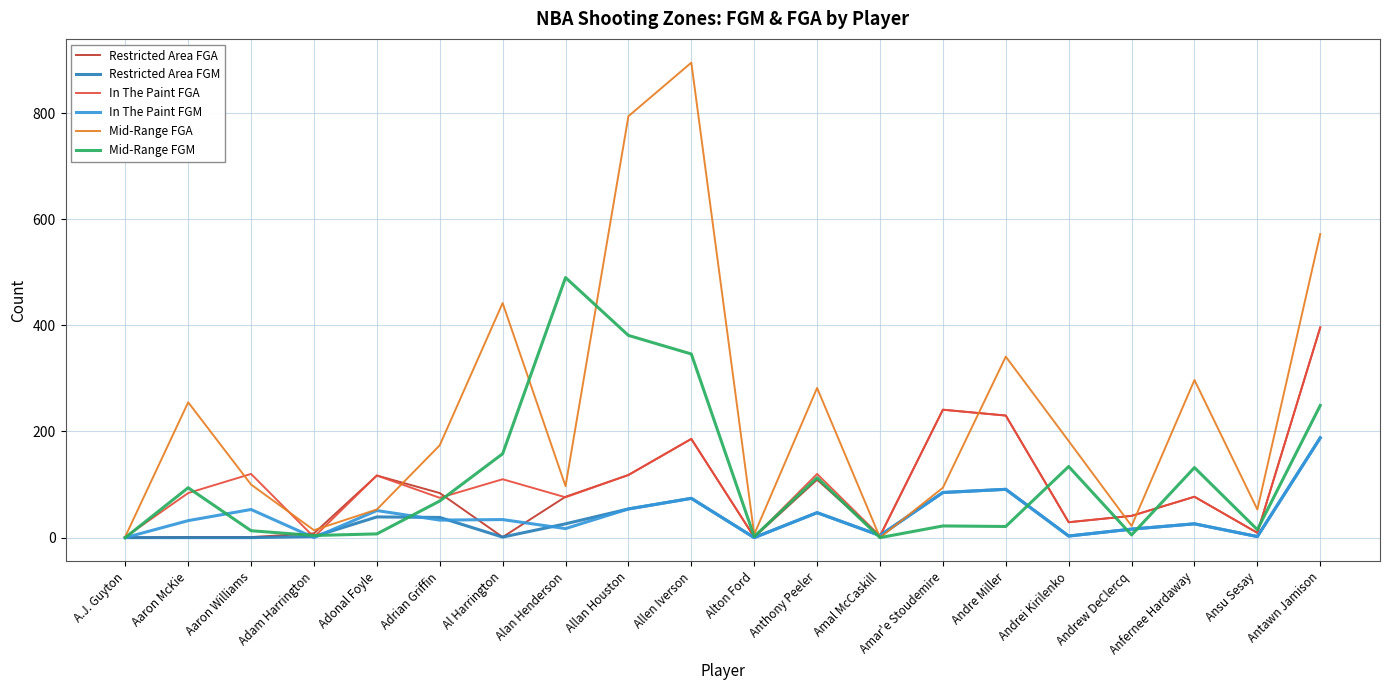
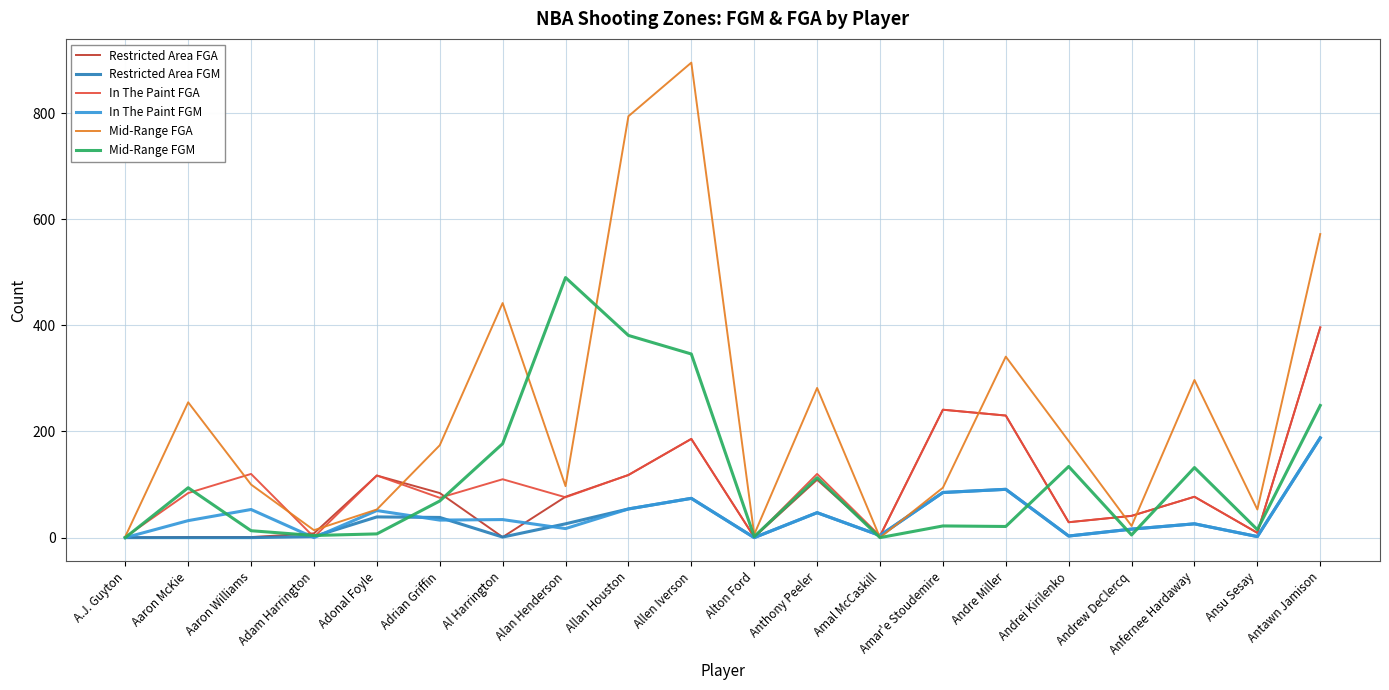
  {
    "Mid-Range FGM": {
      "Aaron McKie": 90,
      "Aaron Williams": 10,
      "Adonal Foyle": 10,
      "Adrian Griffin": 70,
-     "Al Harrington": 160,
+     "Al Harrington": 180,
      "Alan Henderson": 490,
      "Allan Houston": 380,
      "Allen Iverson": 350,
      "Amar'e Stoudemire": 20,
      "Andre Miller": 20,
      "Andrei Kirilenko": 130,
      "Andrew DeClercq": 10,
      "Anfernee Hardaway": 130,
      "Ansu Sesay": 20,
      "Antawn Jamison": 250
    }
  }
